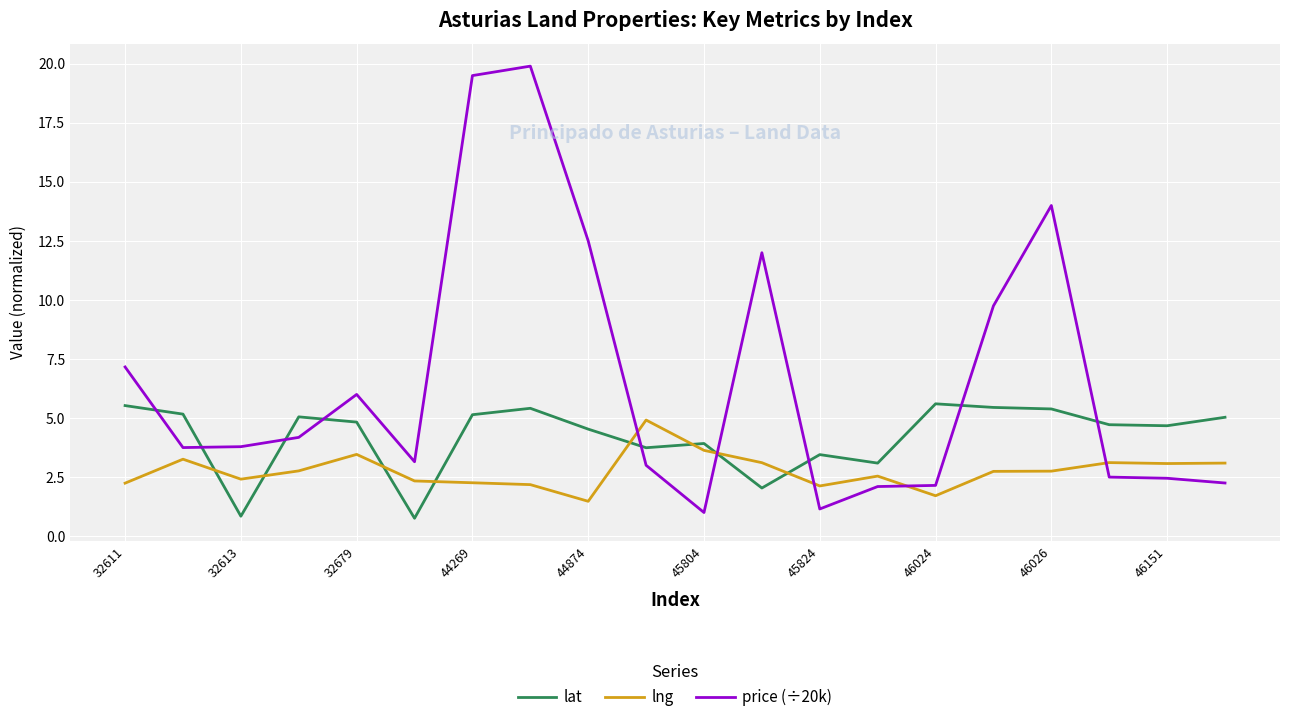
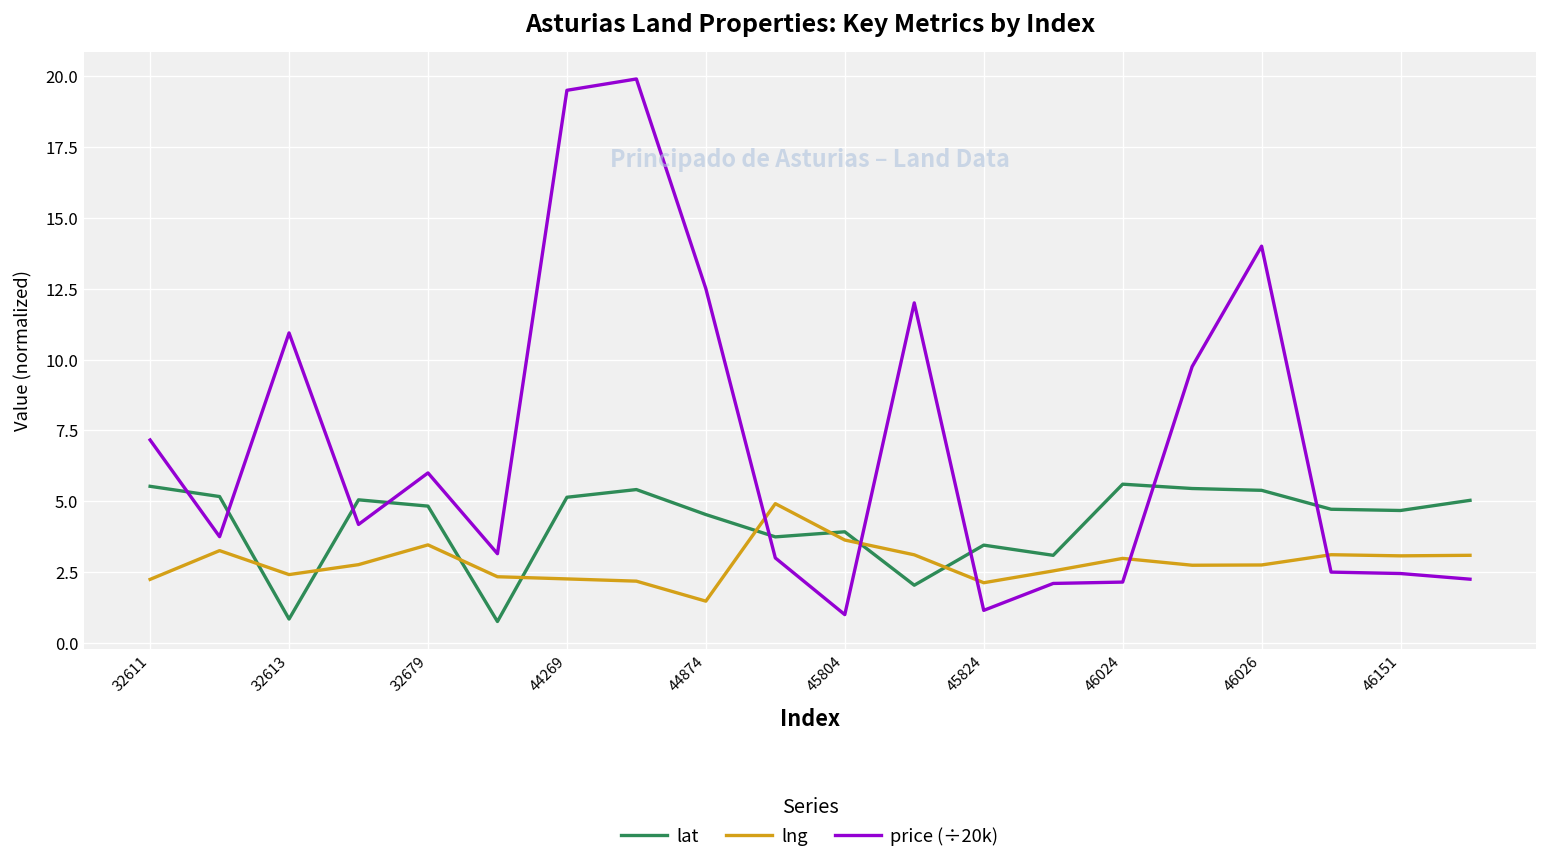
  {
    "lat": {
      "32611": 5.5,
      "32613": 0.8,
      "32679": 4.8,
      "44269": 5.1,
      "44874": 4.5,
      "45804": 3.9,
      "45824": 3.5,
      "46024": 5.6,
      "46026": 5.4,
      "46151": 4.7
    },
    "lng": {
      "32611": 2.2,
      "32613": 2.4,
      "32679": 3.5,
      "44269": 2.3,
      "44874": 1.5,
      "45804": 3.6,
      "45824": 2.1,
-     "46024": 1.7,
+     "46024": 3.0,
      "46026": 2.8,
      "46151": 3.1
    },
    "price (÷20k)": {
      "32611": 7.2,
-     "32613": 3.8,
+     "32613": 10.9,
      "32679": 6.0,
      "44269": 19.5,
      "44874": 12.5,
      "45804": 1.0,
      "45824": 1.2,
      "46024": 2.1,
      "46026": 14.0,
      "46151": 2.5
    }
  }
